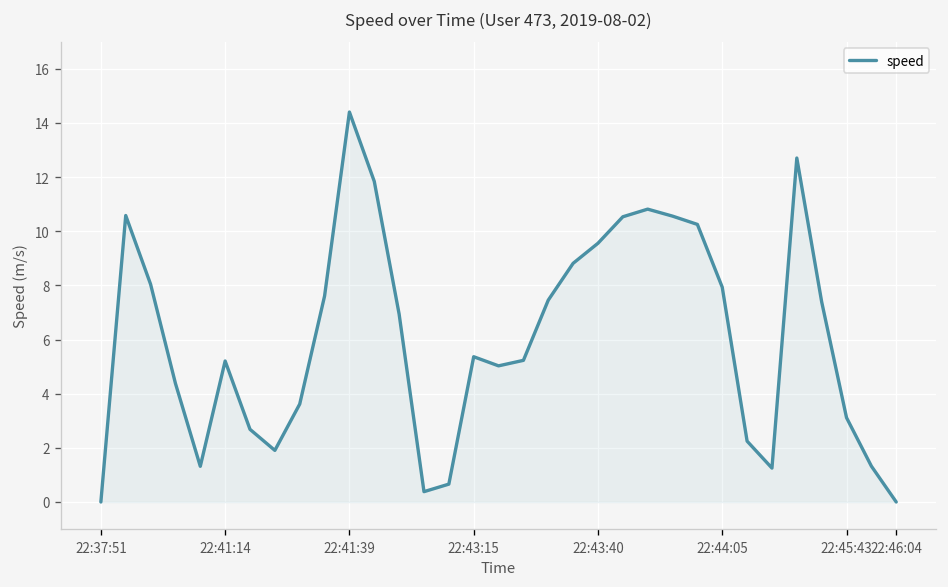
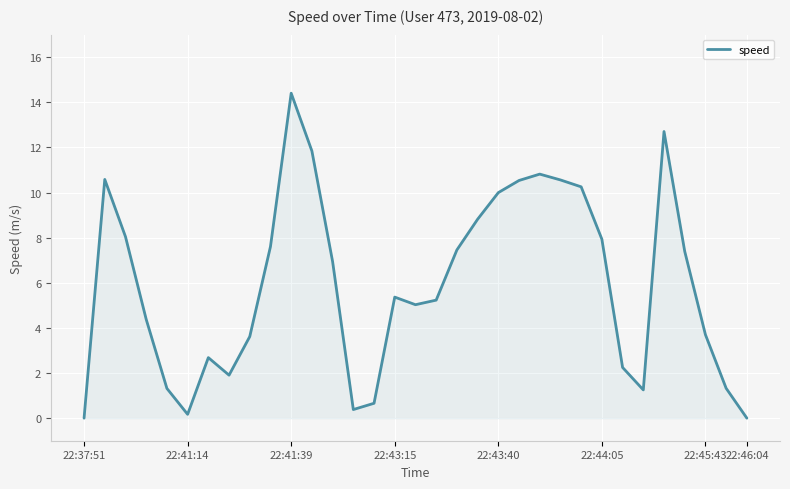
  {
    "22:37:51": 0.0,
-   "22:41:14": 5.2,
+   "22:41:14": 0.2,
    "22:41:39": 14.4,
    "22:43:15": 5.4,
-   "22:43:40": 9.6,
+   "22:43:40": 10.0,
    "22:44:05": 7.9,
-   "22:45:43": 3.1,
+   "22:45:43": 3.7,
    "22:46:04": 0.0
  }
